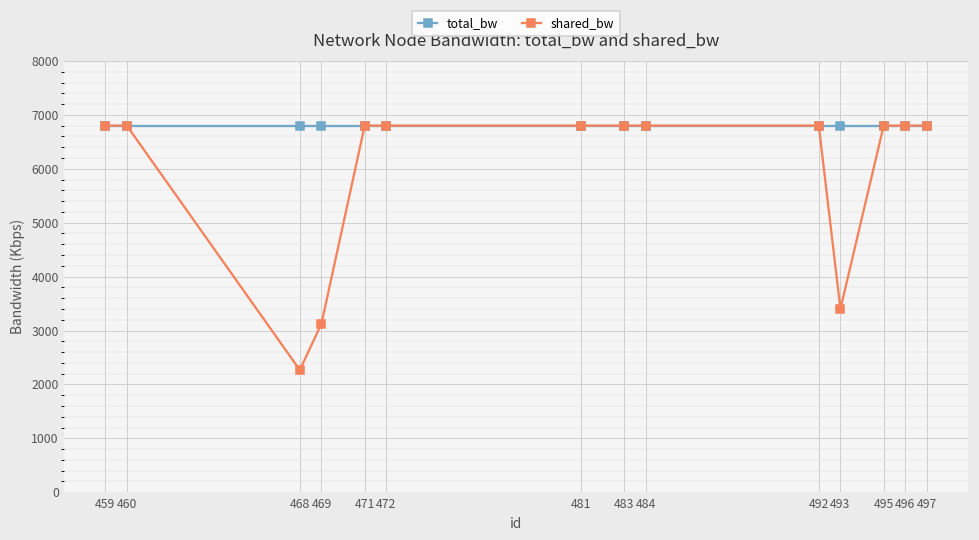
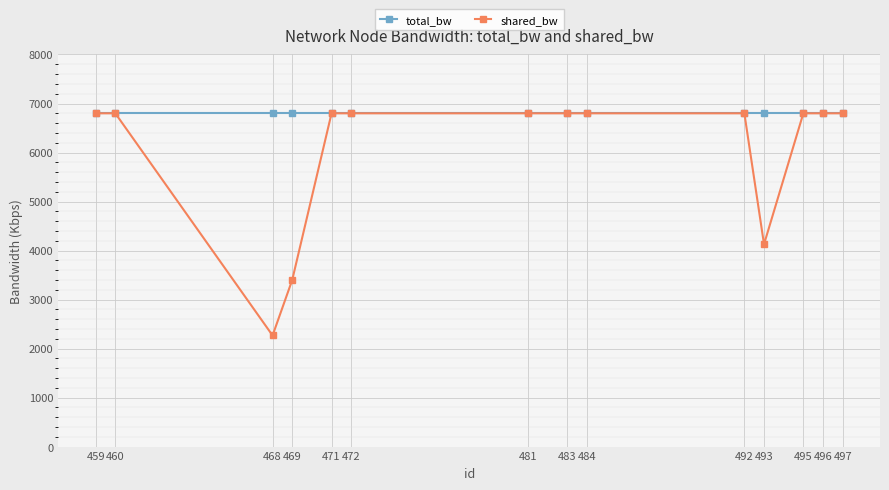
  {
    "total_bw": {
      "468": 6800,
      "469": 6800,
      "493": 6800
    },
    "shared_bw": {
      "468": 2300,
-     "469": 3100,
-     "493": 3400
+     "469": 3400,
+     "493": 4100
    }
  }
